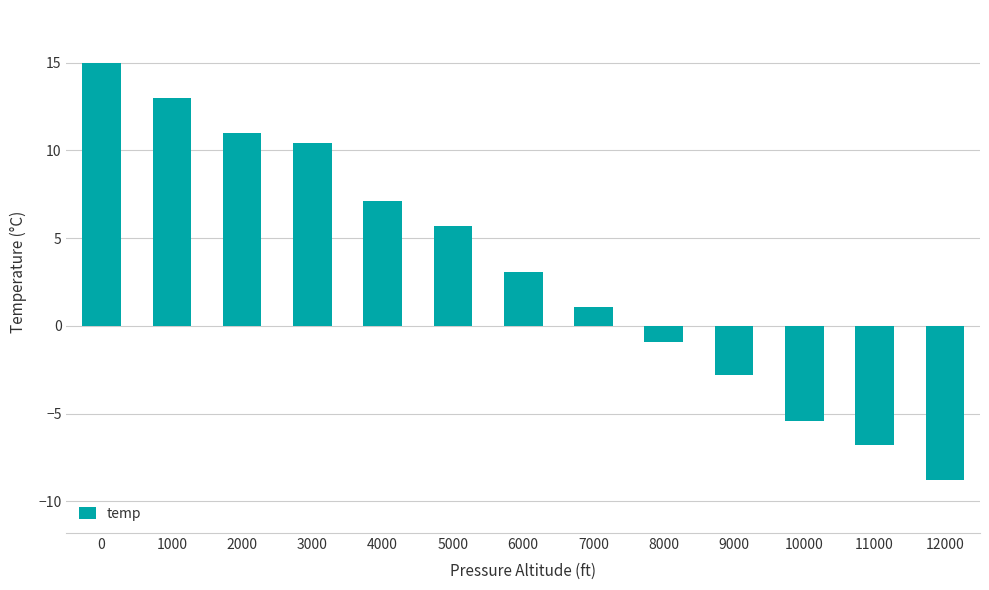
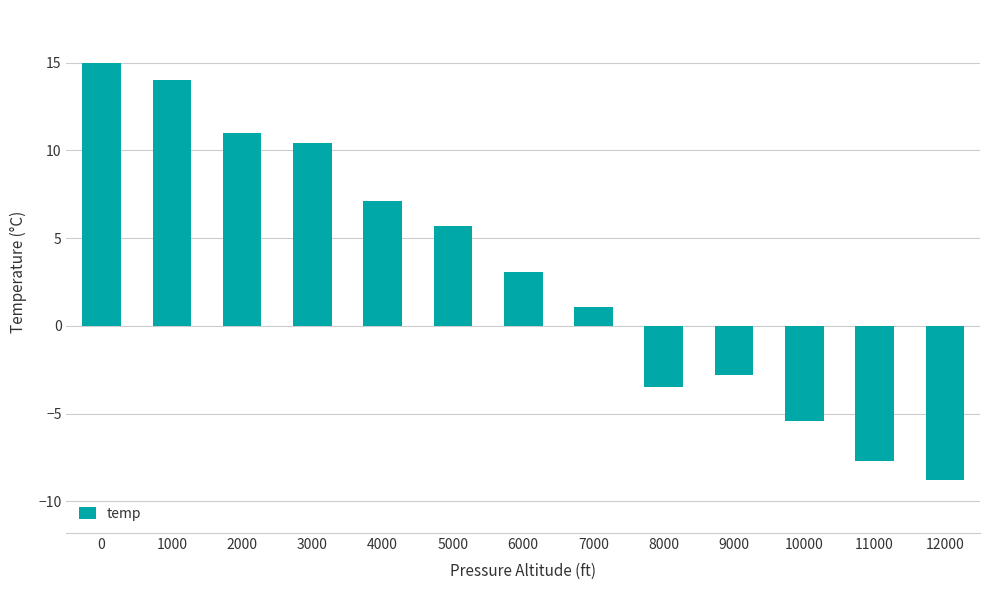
  {
    "0": 15.0,
-   "1000": 13,
+   "1000": 14,
    "2000": 11.0,
    "3000": 10.4,
    "4000": 7.1,
    "5000": 5.7,
    "6000": 3.1,
    "7000": 1.1,
-   "8000": -0.9,
+   "8000": -3.5,
    "9000": -2.8,
    "10000": -5.4,
-   "11000": -6.8,
+   "11000": -7.7,
    "12000": -8.8
  }
